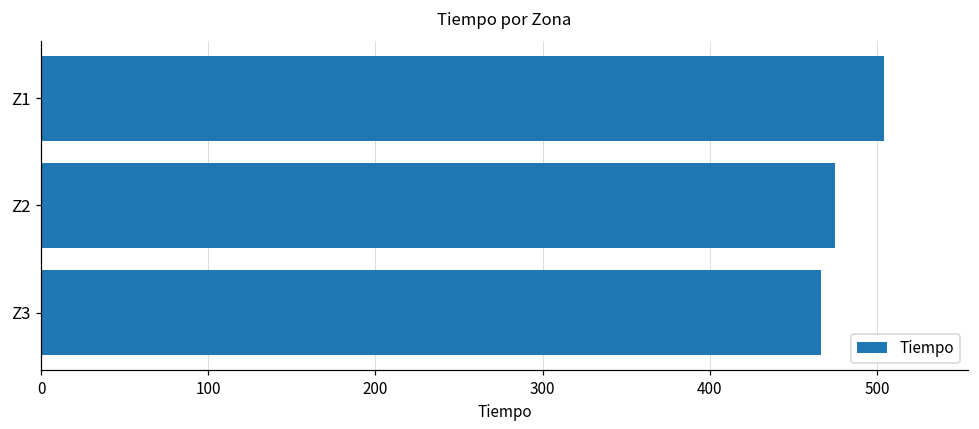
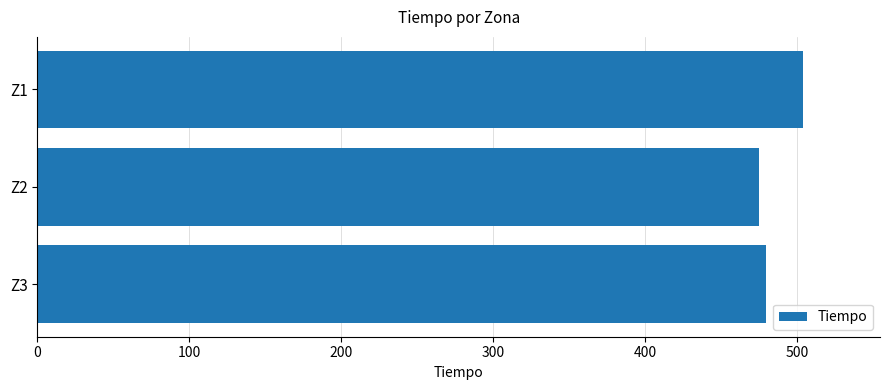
  {
    "Z1": 504,
    "Z2": 475,
-   "Z3": 466
+   "Z3": 480
  }
